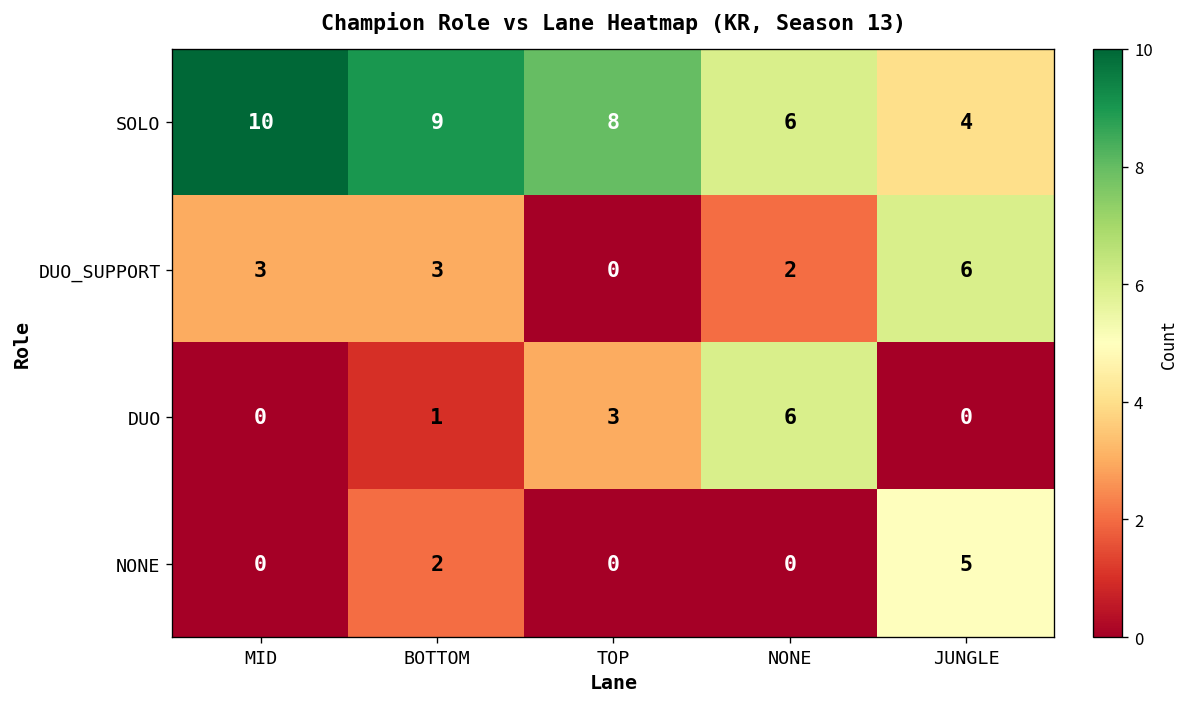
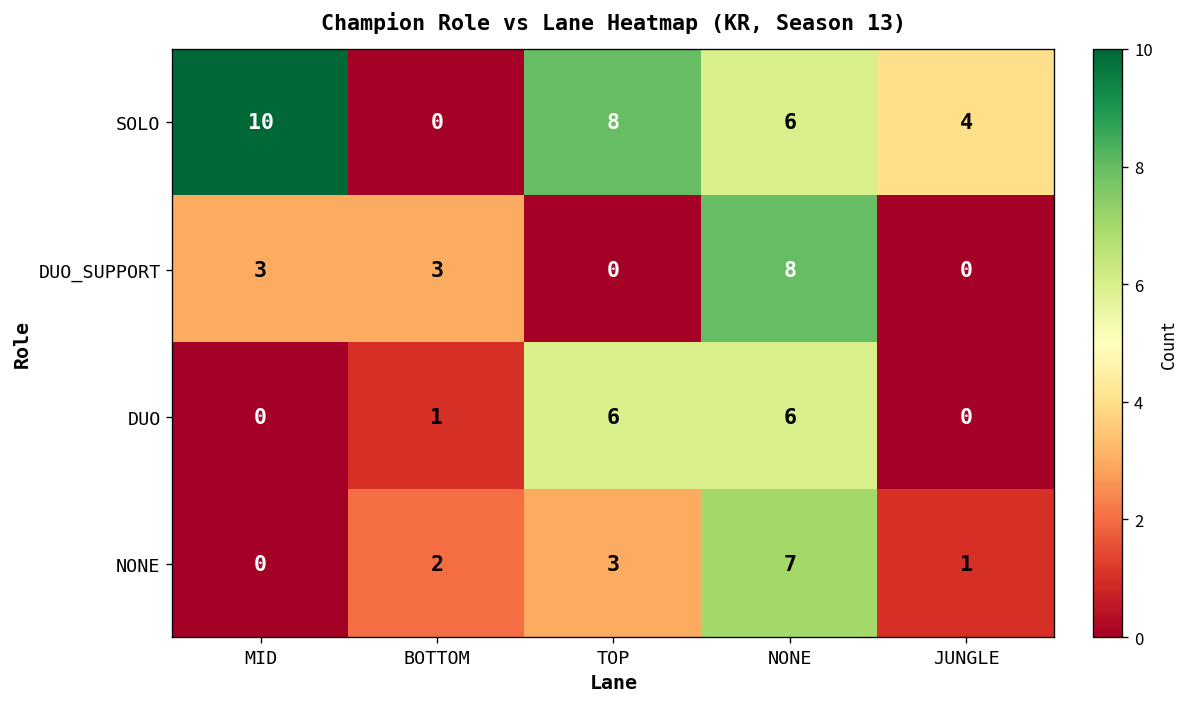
  {
    "SOLO": {
      "MID": 10,
-     "BOTTOM": 9,
+     "BOTTOM": 0,
      "TOP": 8,
      "NONE": 6,
      "JUNGLE": 4
    },
    "DUO_SUPPORT": {
      "MID": 3,
      "BOTTOM": 3,
      "TOP": 0,
-     "NONE": 2,
-     "JUNGLE": 6
+     "NONE": 8,
+     "JUNGLE": 0
    },
    "DUO": {
      "MID": 0,
      "BOTTOM": 1,
-     "TOP": 3,
+     "TOP": 6,
      "NONE": 6,
      "JUNGLE": 0
    },
    "NONE": {
      "MID": 0,
      "BOTTOM": 2,
-     "TOP": 0,
-     "NONE": 0,
-     "JUNGLE": 5
+     "TOP": 3,
+     "NONE": 7,
+     "JUNGLE": 1
    }
  }
